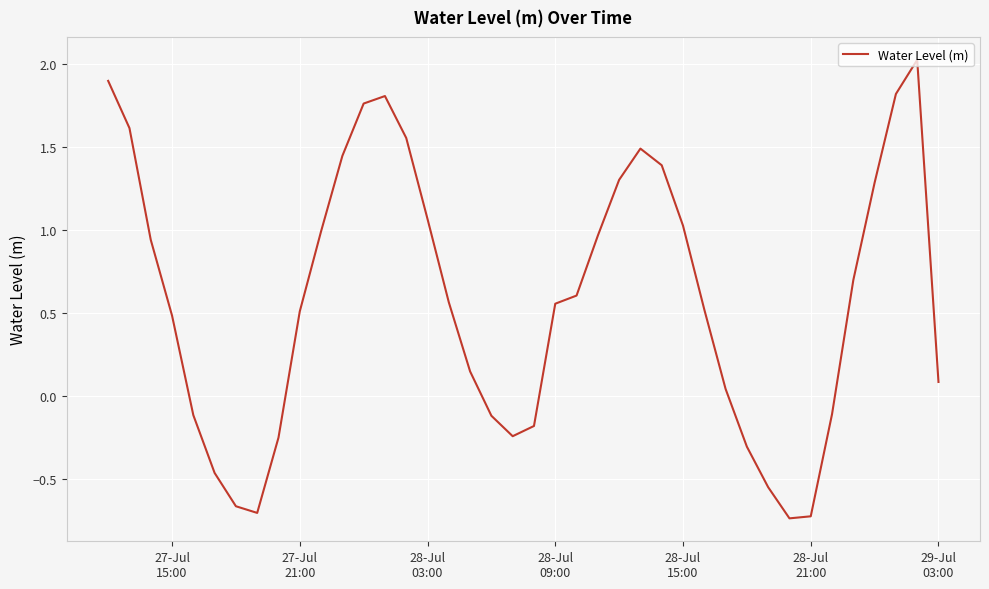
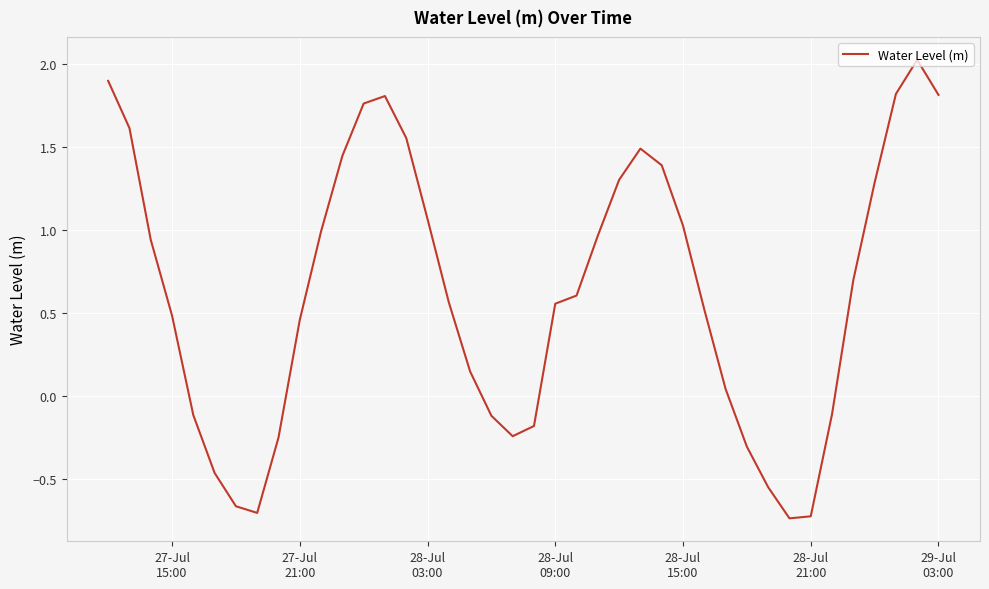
  {
    "27-Jul 15:00": 0.48,
-   "27-Jul 21:00": 0.51,
+   "27-Jul 21:00": 0.46,
    "28-Jul 03:00": 1.07,
    "28-Jul 09:00": 0.55,
    "28-Jul 15:00": 1.03,
    "28-Jul 21:00": -0.73,
-   "29-Jul 03:00": 0.08
+   "29-Jul 03:00": 1.81
  }
